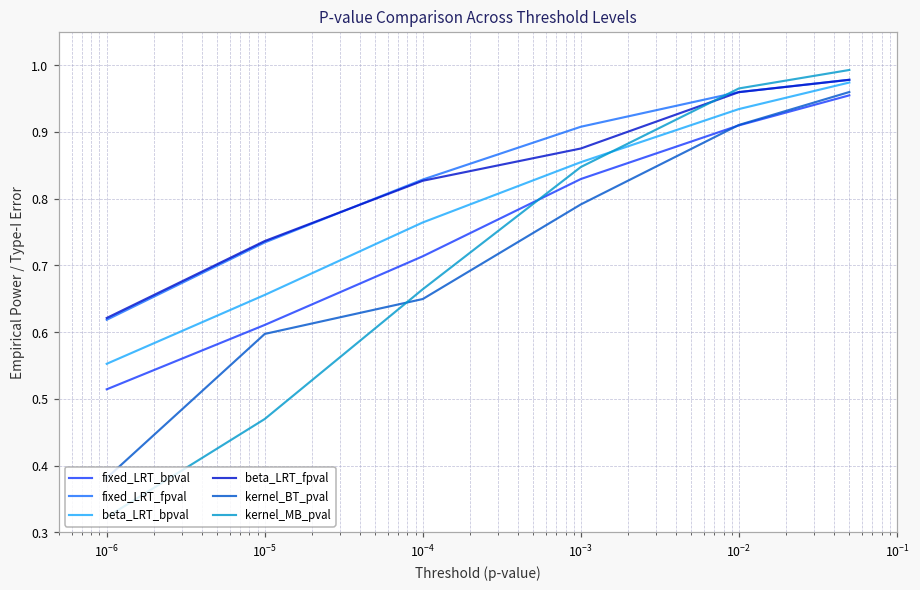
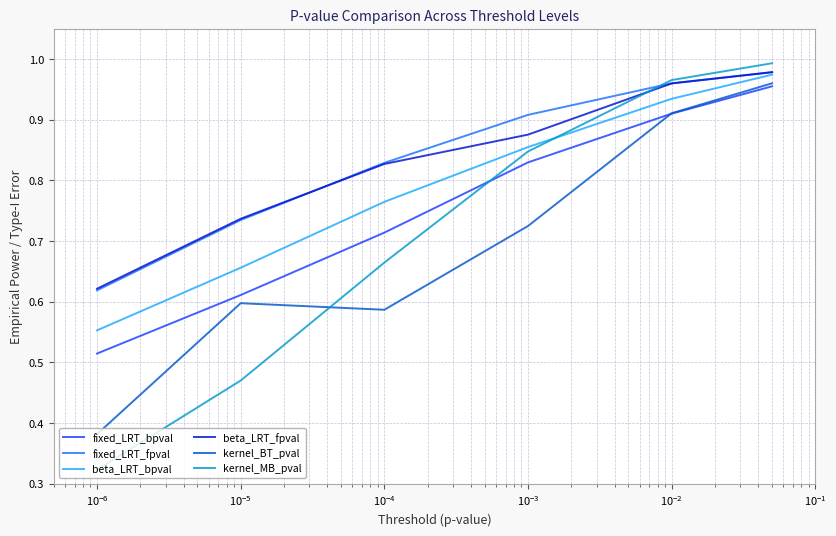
  {
    "beta_LRT_fpval": {
      "10^-3": 0.88
    },
    "kernel_BT_pval": {
      "10^-5": 0.60,
-     "10^-4": 0.65,
-     "10^-3": 0.79
+     "10^-4": 0.59,
+     "10^-3": 0.72
    }
  }
